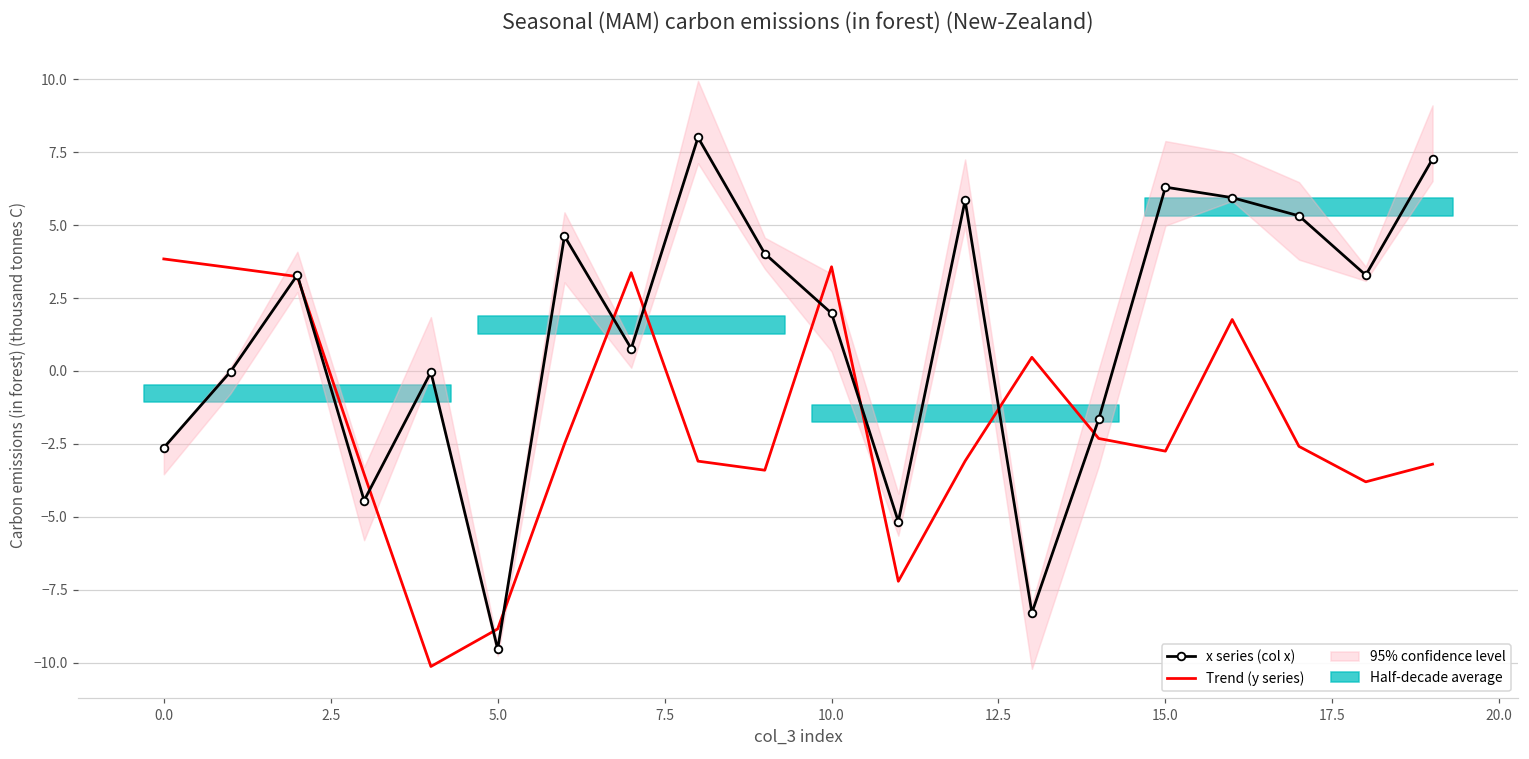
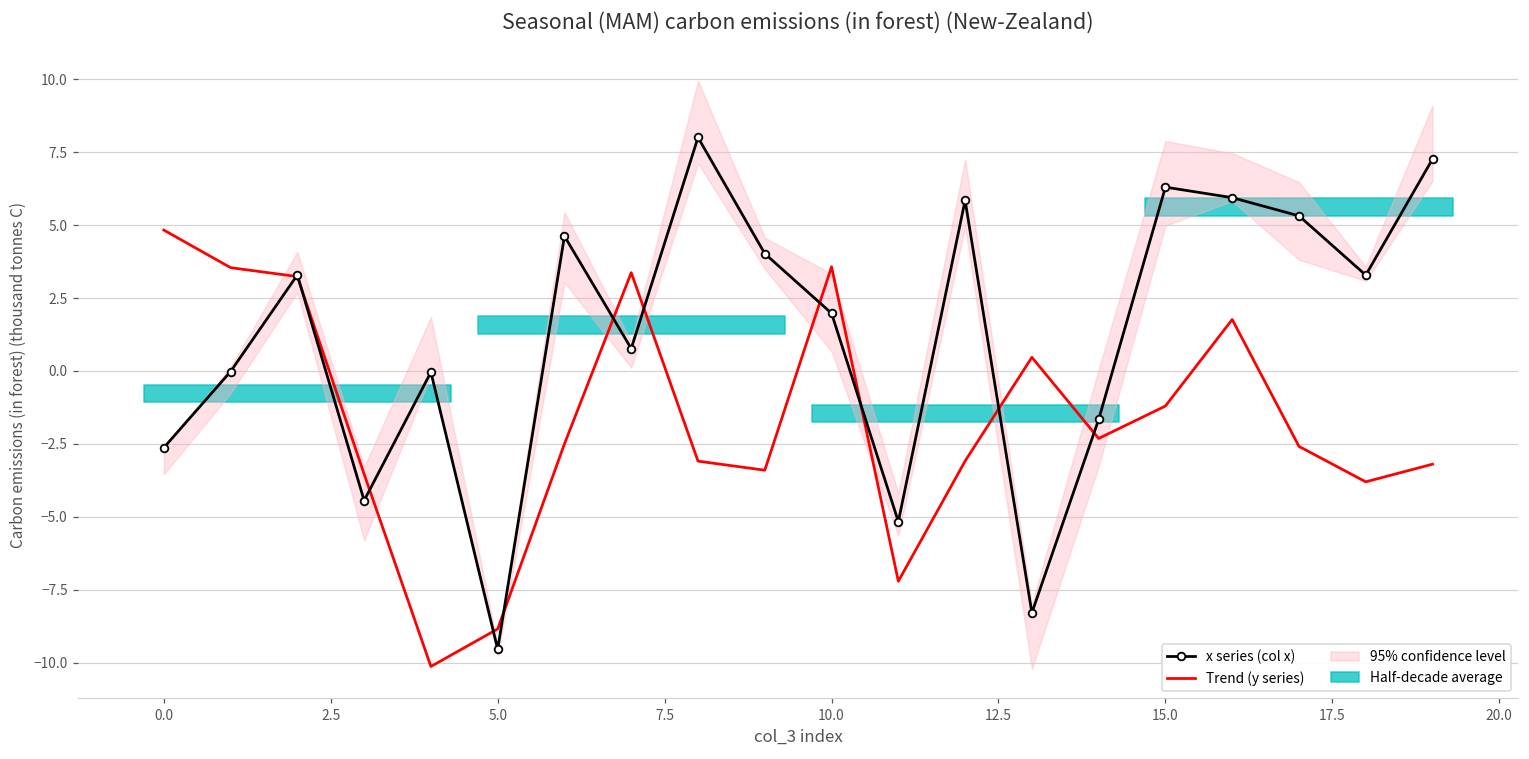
  {
    "x series (col x)": {
      "5.0": -9.5,
      "10.0": 2.0,
      "15.0": 6.3
    },
    "Trend (y series)": {
-     "0.0": 3.8,
+     "0.0": 4.8,
      "5.0": -8.8,
      "10.0": 3.6,
-     "15.0": -2.7
+     "15.0": -1.2
    }
  }
